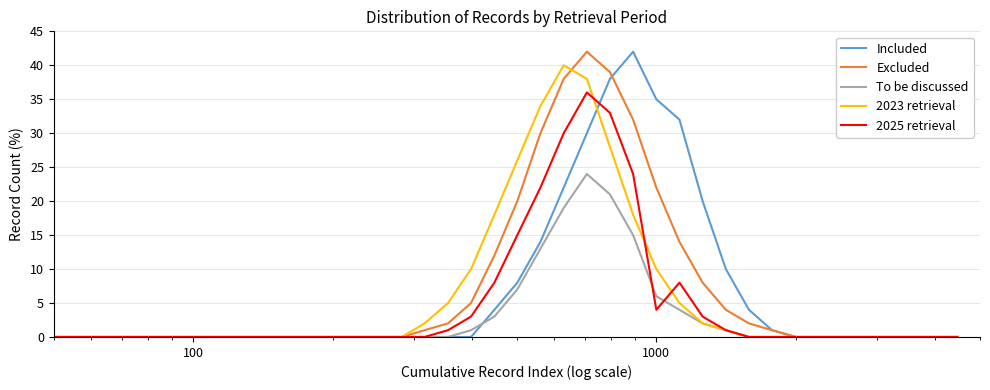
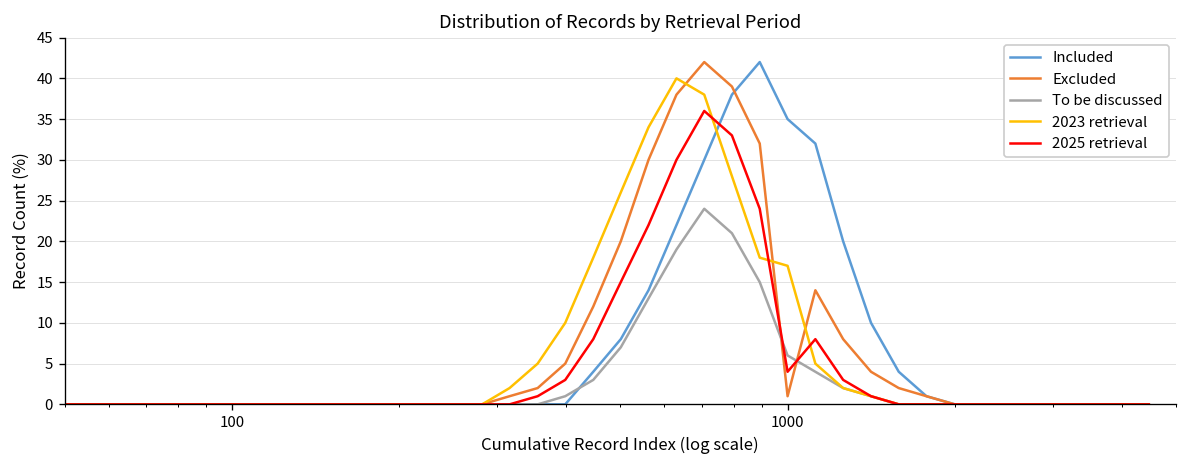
  {
    "Included": {
      "1000": 35
    },
    "Excluded": {
-     "1000": 22
+     "1000": 1
    },
    "To be discussed": {
      "1000": 6
    },
    "2023 retrieval": {
-     "1000": 10
+     "1000": 17
    },
    "2025 retrieval": {
      "1000": 4
    }
  }
